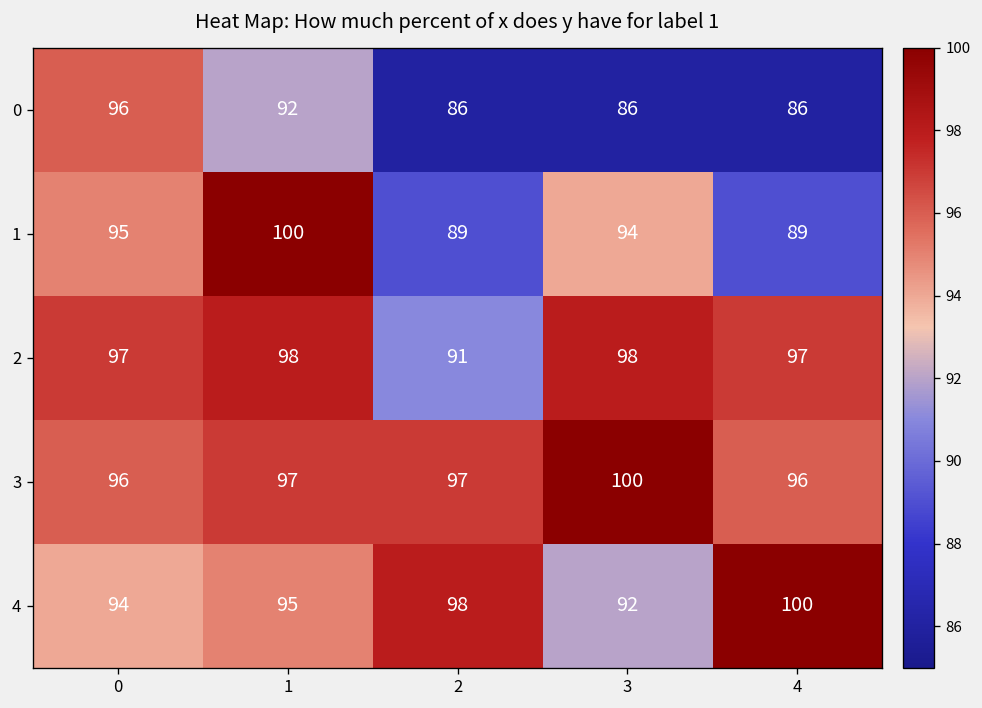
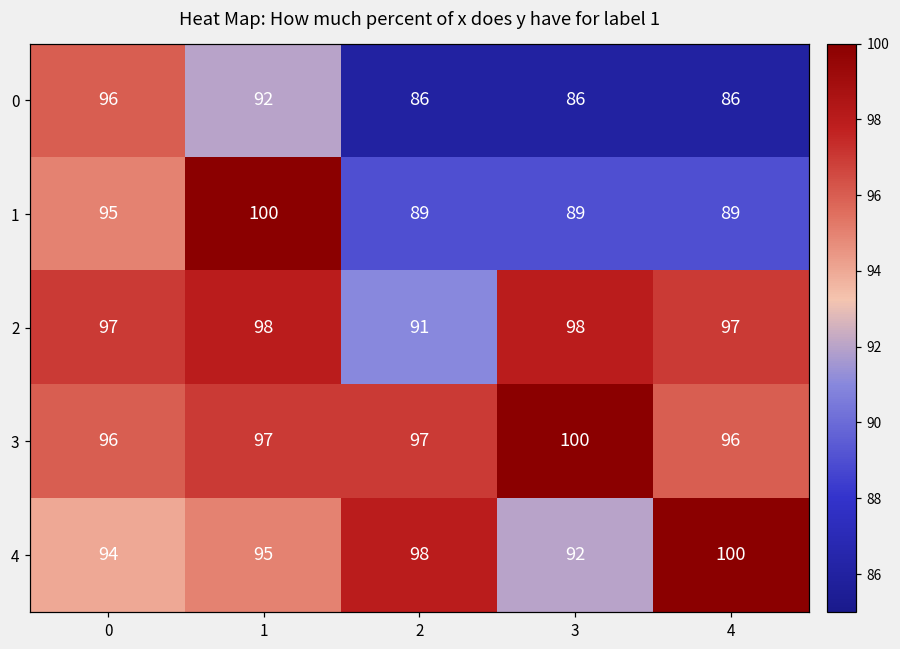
  {
    "0": {
      "0": 96,
      "1": 92,
      "2": 86,
      "3": 86,
      "4": 86
    },
    "1": {
      "0": 95,
      "1": 100,
      "2": 89,
-     "3": 94,
+     "3": 89,
      "4": 89
    },
    "2": {
      "0": 97,
      "1": 98,
      "2": 91,
      "3": 98,
      "4": 97
    },
    "3": {
      "0": 96,
      "1": 97,
      "2": 97,
      "3": 100,
      "4": 96
    },
    "4": {
      "0": 94,
      "1": 95,
      "2": 98,
      "3": 92,
      "4": 100
    }
  }
